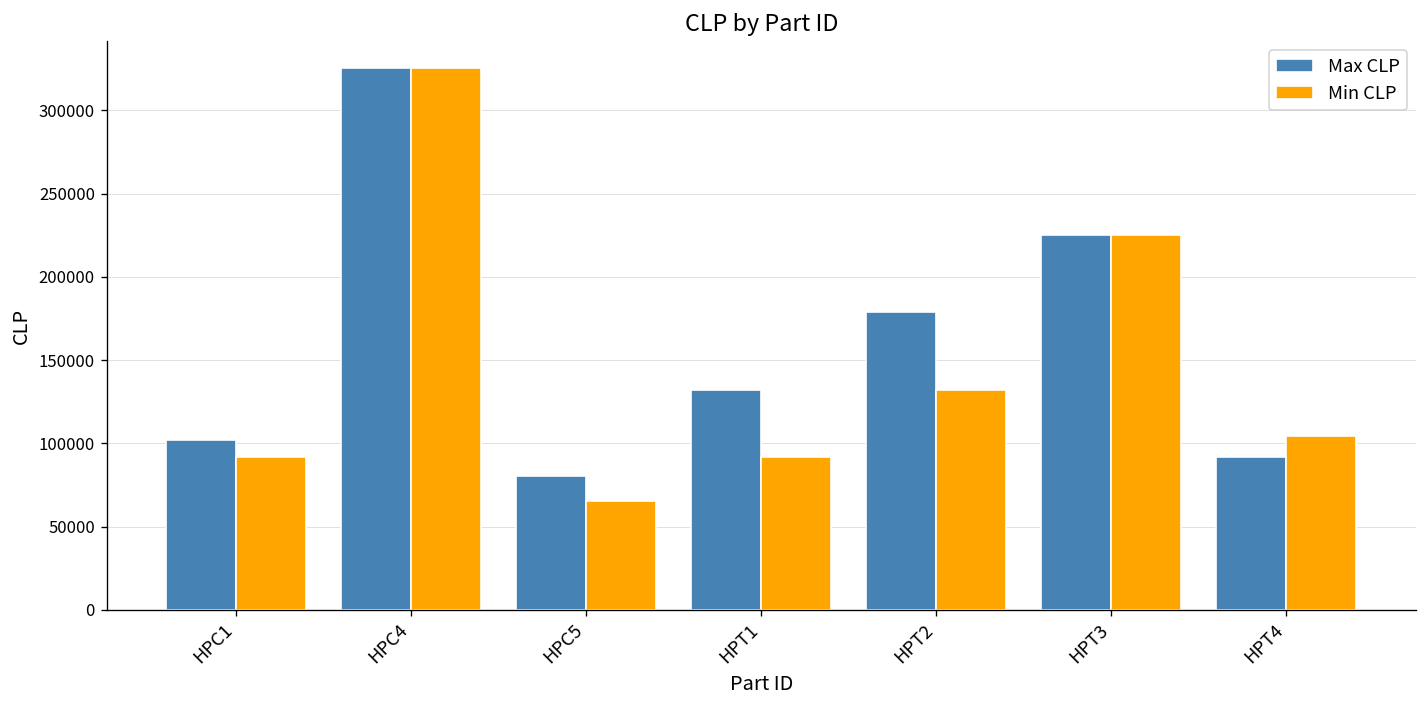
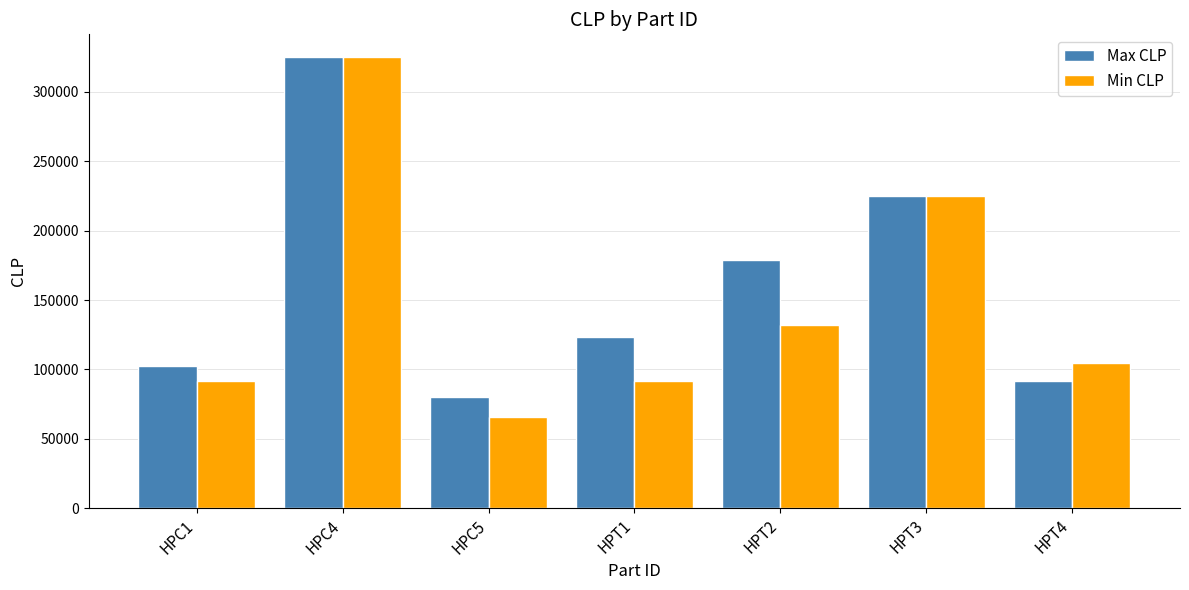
  {
    "Max CLP": {
      "HPC1": 102000,
      "HPC4": 325000,
      "HPC5": 80000,
-     "HPT1": 132000,
+     "HPT1": 124000,
      "HPT2": 179000,
      "HPT3": 225000,
      "HPT4": 92000
    },
    "Min CLP": {
      "HPC1": 92000,
      "HPC4": 325000,
      "HPC5": 65000,
      "HPT1": 92000,
      "HPT2": 132000,
      "HPT3": 225000,
      "HPT4": 104000
    }
  }
